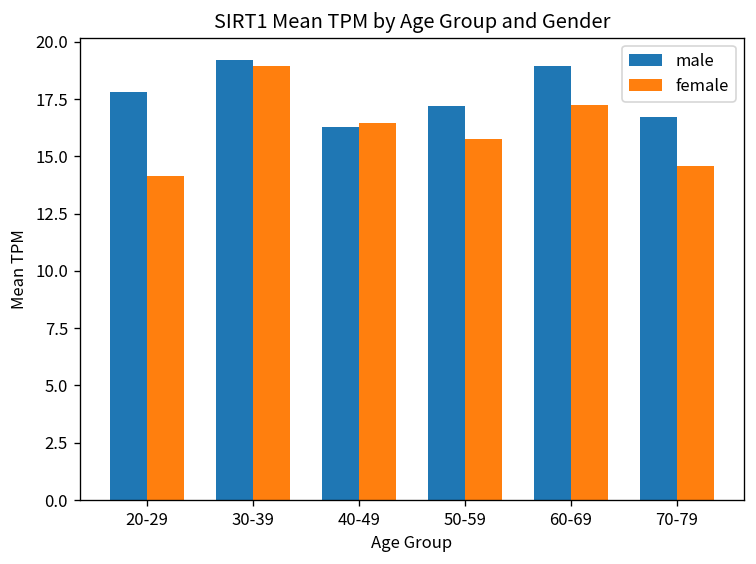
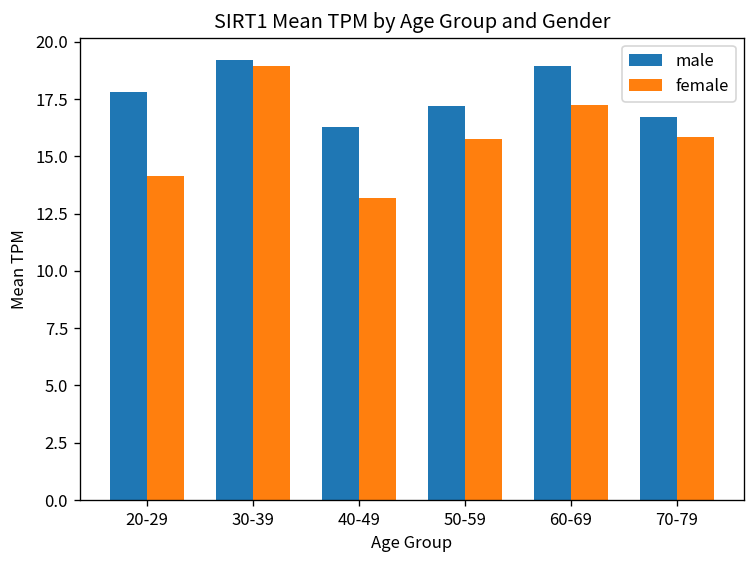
  {
    "male": {
      "20-29": 17.8,
      "30-39": 19.2,
      "40-49": 16.3,
      "50-59": 17.2,
      "60-69": 19.0,
      "70-79": 16.7
    },
    "female": {
      "20-29": 14.2,
      "30-39": 18.9,
-     "40-49": 16.5,
+     "40-49": 13.2,
      "50-59": 15.8,
      "60-69": 17.2,
-     "70-79": 14.6
+     "70-79": 15.8
    }
  }
